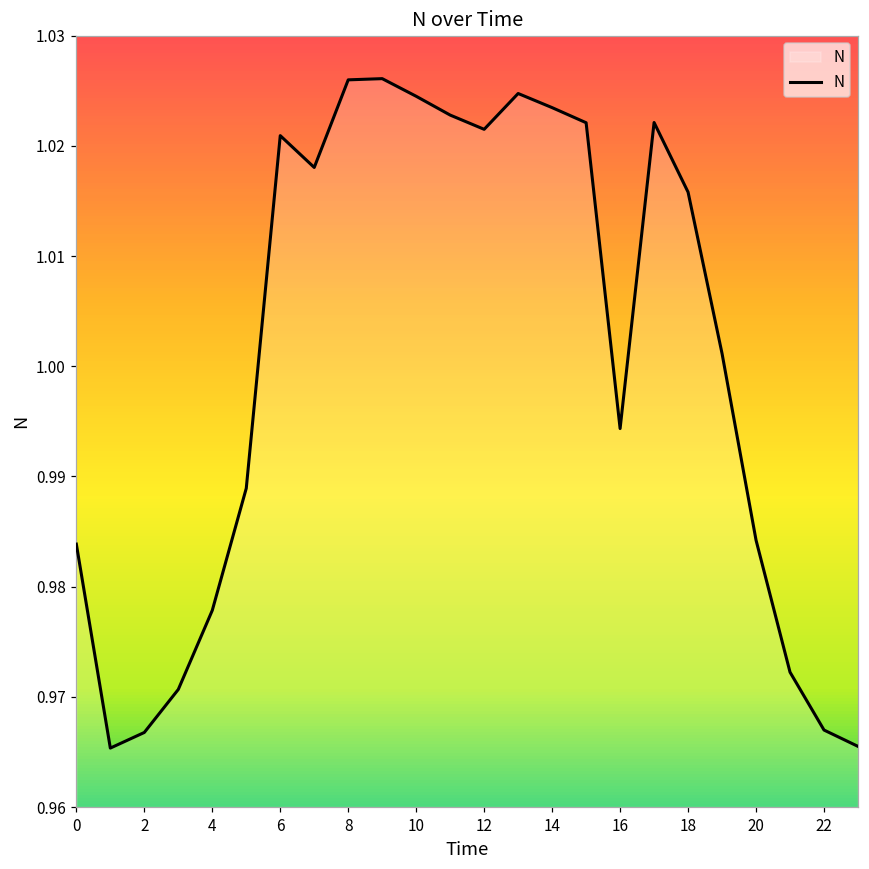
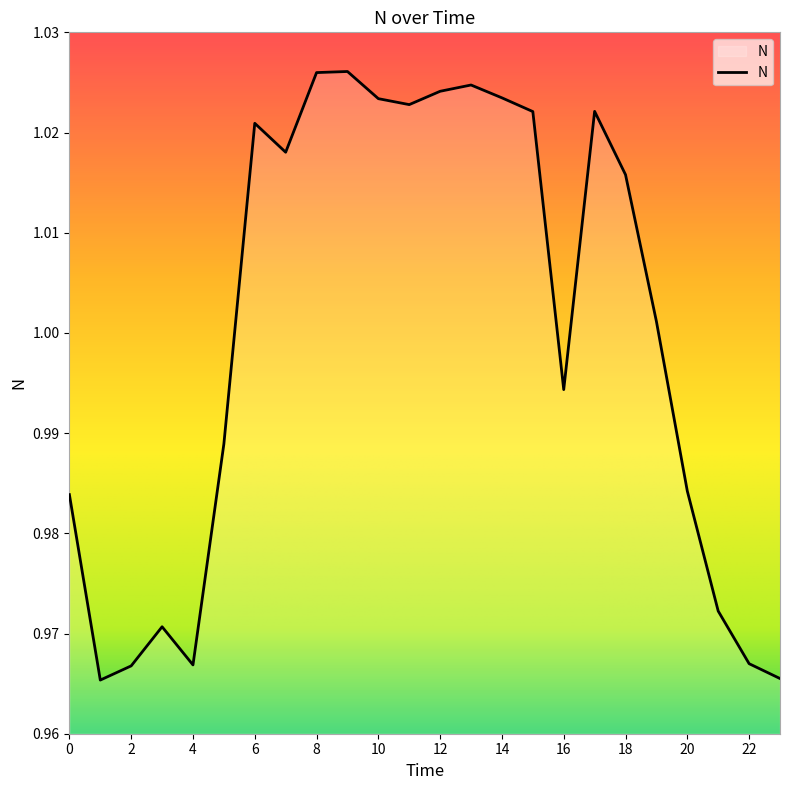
  {
    "0": 0.9839,
    "2": 0.9668,
-   "4": 0.9778,
+   "4": 0.9669,
    "6": 1.0209,
    "8": 1.0260,
-   "10": 1.0245,
-   "12": 1.0215,
+   "10": 1.0234,
+   "12": 1.0241,
    "14": 1.0235,
    "16": 0.9943,
    "18": 1.0158,
    "20": 0.9842,
    "22": 0.9670
  }
